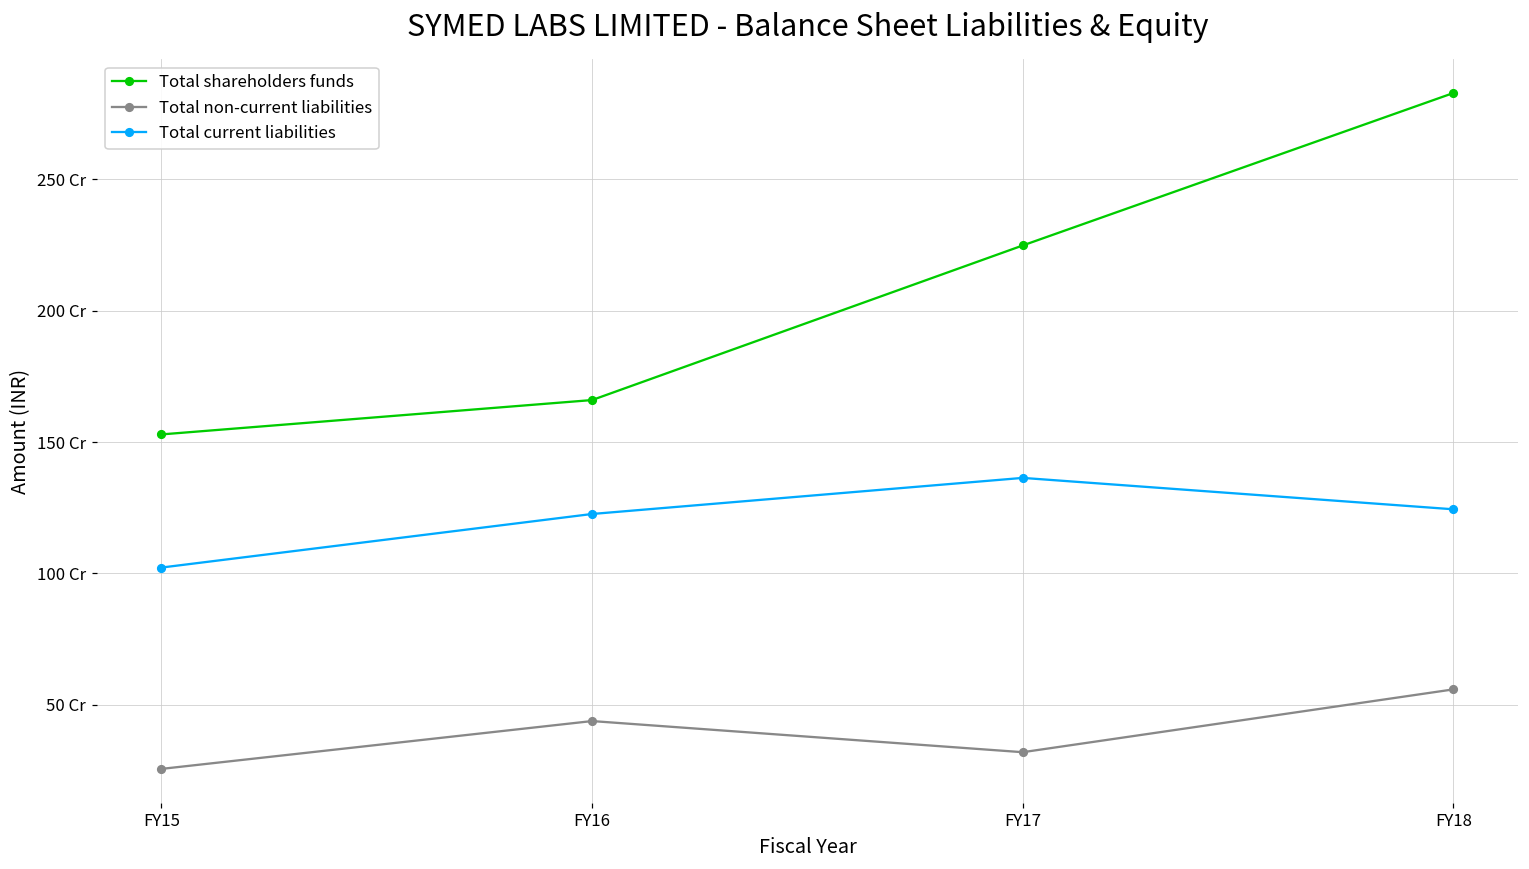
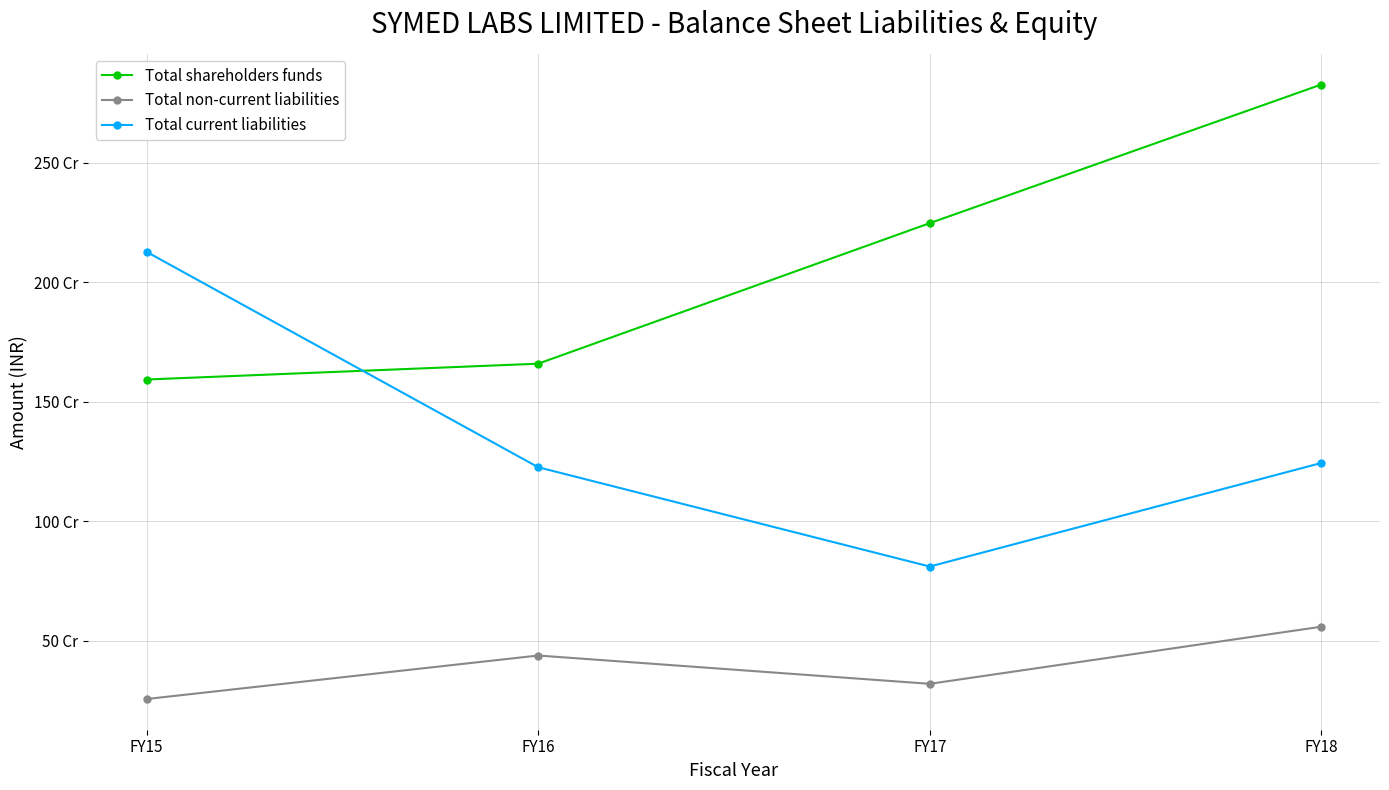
  {
    "Total shareholders funds": {
-     "FY15": "153 Cr",
+     "FY15": "159 Cr",
      "FY16": "166 Cr",
      "FY17": "225 Cr",
      "FY18": "283 Cr"
    },
    "Total non-current liabilities": {
      "FY15": "26 Cr",
      "FY16": "44 Cr",
      "FY17": "32 Cr",
      "FY18": "56 Cr"
    },
    "Total current liabilities": {
-     "FY15": "102 Cr",
+     "FY15": "213 Cr",
      "FY16": "123 Cr",
-     "FY17": "136 Cr",
+     "FY17": "81 Cr",
      "FY18": "124 Cr"
    }
  }
